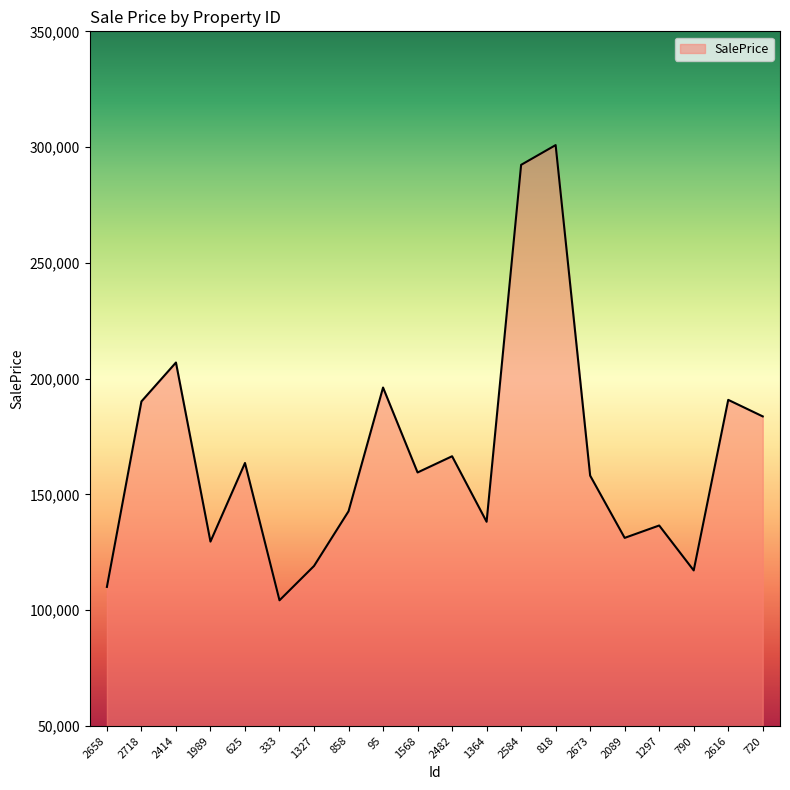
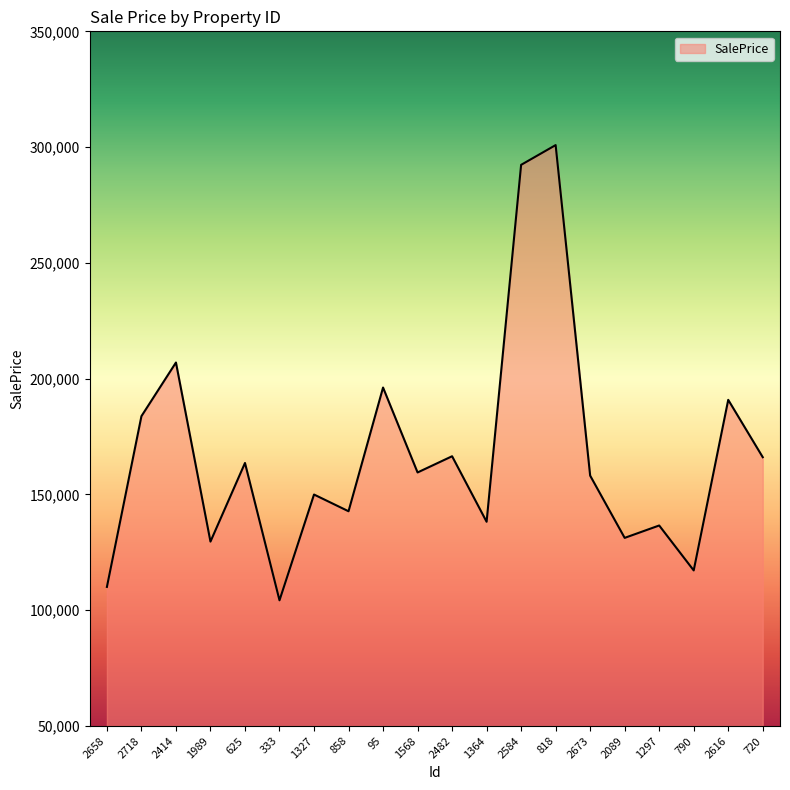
  {
    "2658": "110,000",
-   "2718": "190,000",
+   "2718": "184,000",
    "2414": "207,000",
    "1989": "130,000",
    "625": "164,000",
    "333": "104,000",
-   "1327": "119,000",
+   "1327": "150,000",
    "858": "143,000",
    "95": "196,000",
    "1568": "160,000",
    "2482": "167,000",
    "1364": "138,000",
    "2584": "292,000",
    "818": "301,000",
    "2673": "158,000",
    "2089": "131,000",
    "1297": "137,000",
    "790": "117,000",
    "2616": "191,000",
-   "720": "184,000"
+   "720": "166,000"
  }
